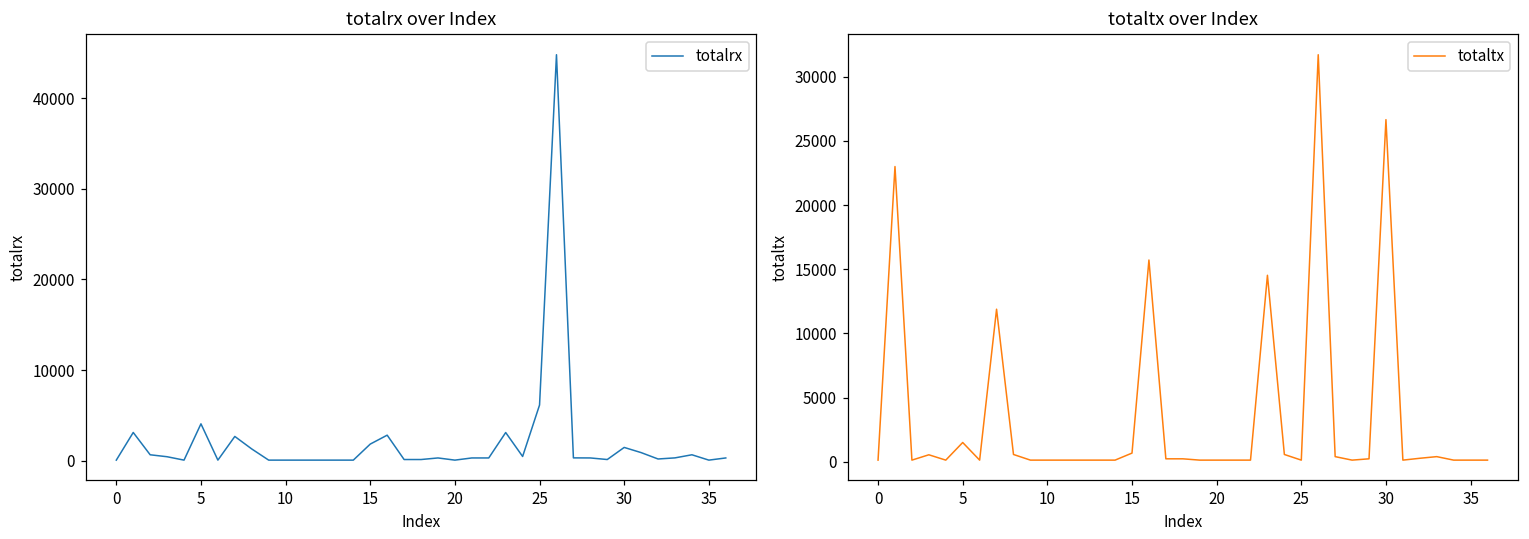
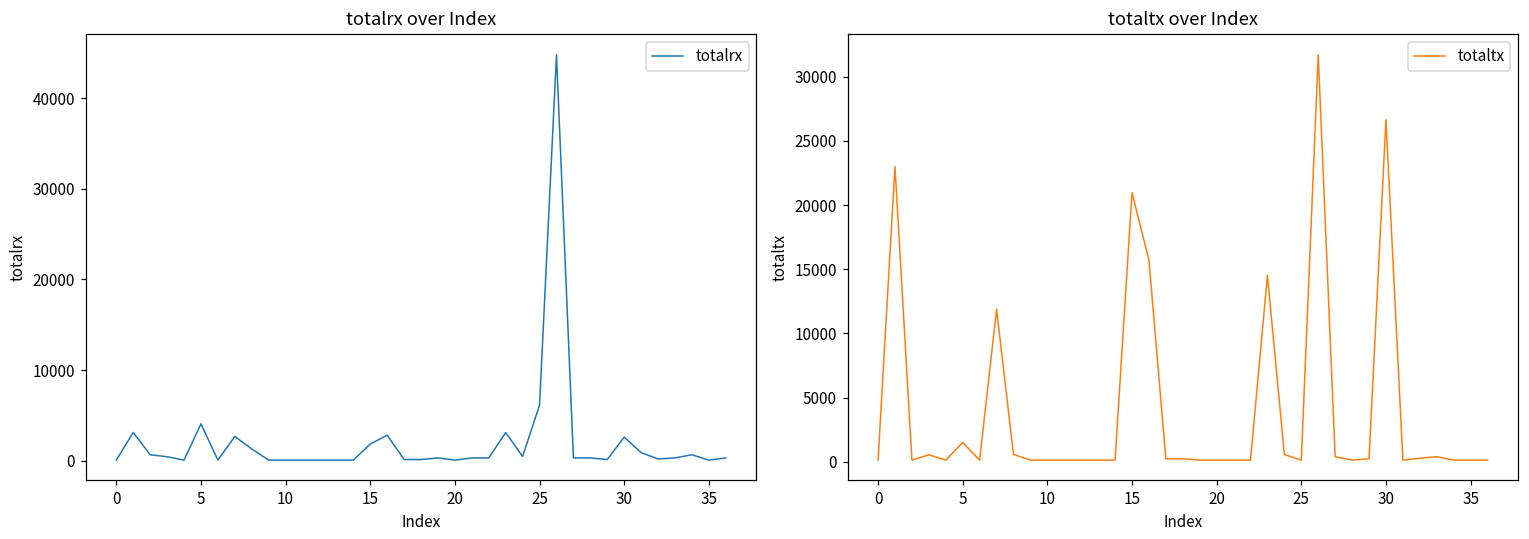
  {
    "totalrx over Index": {
      "0": 0,
      "5": 4000,
      "10": 0,
      "15": 2000,
      "20": 0,
      "25": 6000,
-     "30": 1000,
+     "30": 3000,
      "35": 0
    },
    "totaltx over Index": {
      "0": 100,
      "5": 1500,
      "10": 100,
-     "15": 700,
+     "15": 21000,
      "20": 100,
      "25": 100,
      "30": 26700,
      "35": 100
    }
  }
